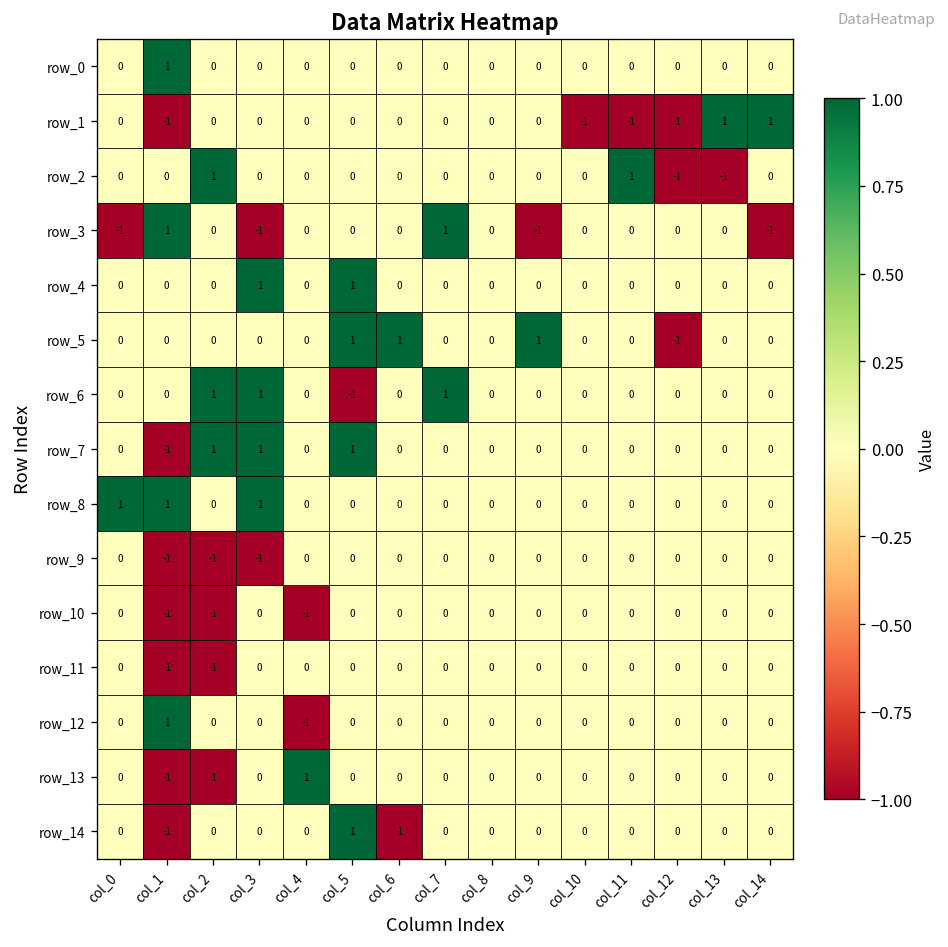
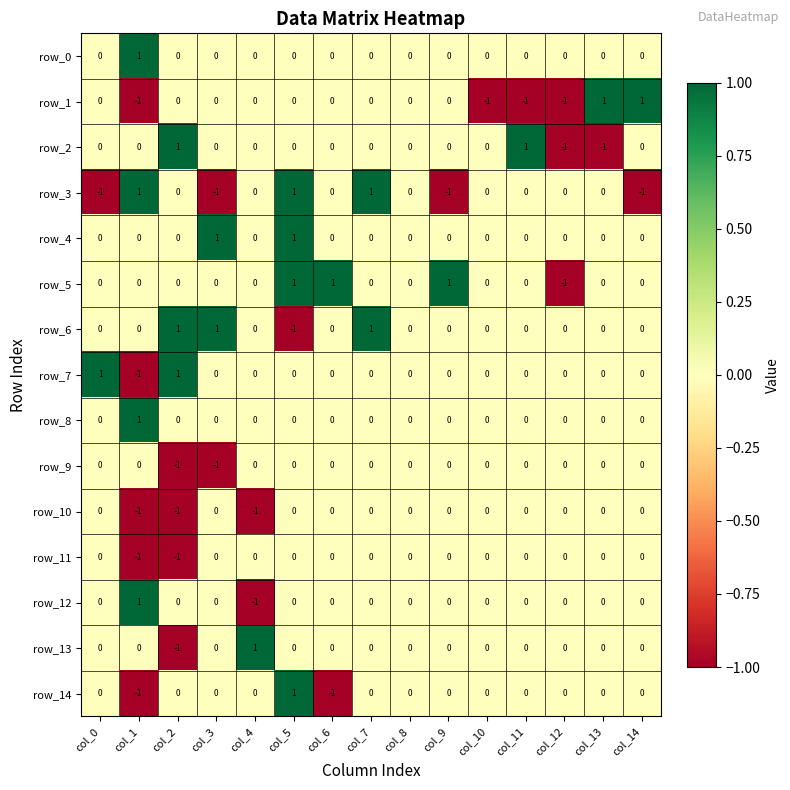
  {
    "row_3": {
      "col_0": -1,
      "col_1": 1,
      "col_2": 0,
      "col_3": -1,
      "col_4": 0,
-     "col_5": 0,
+     "col_5": 1,
      "col_6": 0,
      "col_7": 1,
      "col_8": 0,
      "col_9": -1,
      "col_10": 0,
      "col_11": 0,
      "col_12": 0,
      "col_13": 0,
      "col_14": -1
    },
    "row_7": {
-     "col_0": 0,
+     "col_0": 1,
      "col_1": -1,
      "col_2": 1,
-     "col_3": 1,
+     "col_3": 0,
      "col_4": 0,
-     "col_5": 1,
+     "col_5": 0,
      "col_6": 0,
      "col_7": 0,
      "col_8": 0,
      "col_9": 0,
      "col_10": 0,
      "col_11": 0,
      "col_12": 0,
      "col_13": 0,
      "col_14": 0
    },
    "row_8": {
-     "col_0": 1,
+     "col_0": 0,
      "col_1": 1,
      "col_2": 0,
-     "col_3": 1,
+     "col_3": 0,
      "col_4": 0,
      "col_5": 0,
      "col_6": 0,
      "col_7": 0,
      "col_8": 0,
      "col_9": 0,
      "col_10": 0,
      "col_11": 0,
      "col_12": 0,
      "col_13": 0,
      "col_14": 0
    },
    "row_9": {
      "col_0": 0,
-     "col_1": -1,
+     "col_1": 0,
      "col_2": -1,
      "col_3": -1,
      "col_4": 0,
      "col_5": 0,
      "col_6": 0,
      "col_7": 0,
      "col_8": 0,
      "col_9": 0,
      "col_10": 0,
      "col_11": 0,
      "col_12": 0,
      "col_13": 0,
      "col_14": 0
    },
    "row_13": {
      "col_0": 0,
-     "col_1": -1,
+     "col_1": 0,
      "col_2": -1,
      "col_3": 0,
      "col_4": 1,
      "col_5": 0,
      "col_6": 0,
      "col_7": 0,
      "col_8": 0,
      "col_9": 0,
      "col_10": 0,
      "col_11": 0,
      "col_12": 0,
      "col_13": 0,
      "col_14": 0
    }
  }
